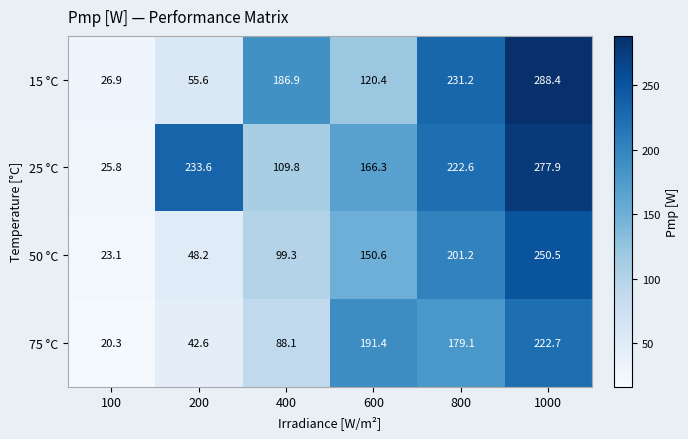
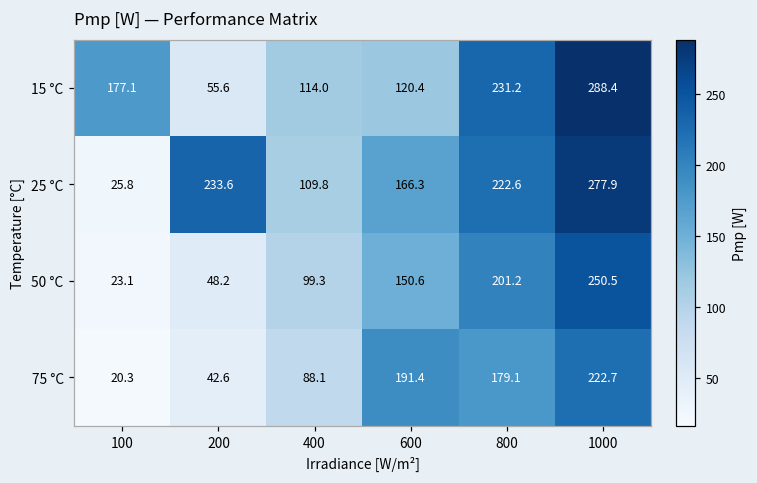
  {
    "15 °C": {
-     "100": 26.9,
+     "100": 177.1,
      "200": 55.6,
-     "400": 186.9,
+     "400": 114.0,
      "600": 120.4,
      "800": 231.2,
      "1000": 288.4
    },
    "25 °C": {
      "100": 25.8,
      "200": 233.6,
      "400": 109.8,
      "600": 166.3,
      "800": 222.6,
      "1000": 277.9
    },
    "50 °C": {
      "100": 23.1,
      "200": 48.2,
      "400": 99.3,
      "600": 150.6,
      "800": 201.2,
      "1000": 250.5
    },
    "75 °C": {
      "100": 20.3,
      "200": 42.6,
      "400": 88.1,
      "600": 191.4,
      "800": 179.1,
      "1000": 222.7
    }
  }
